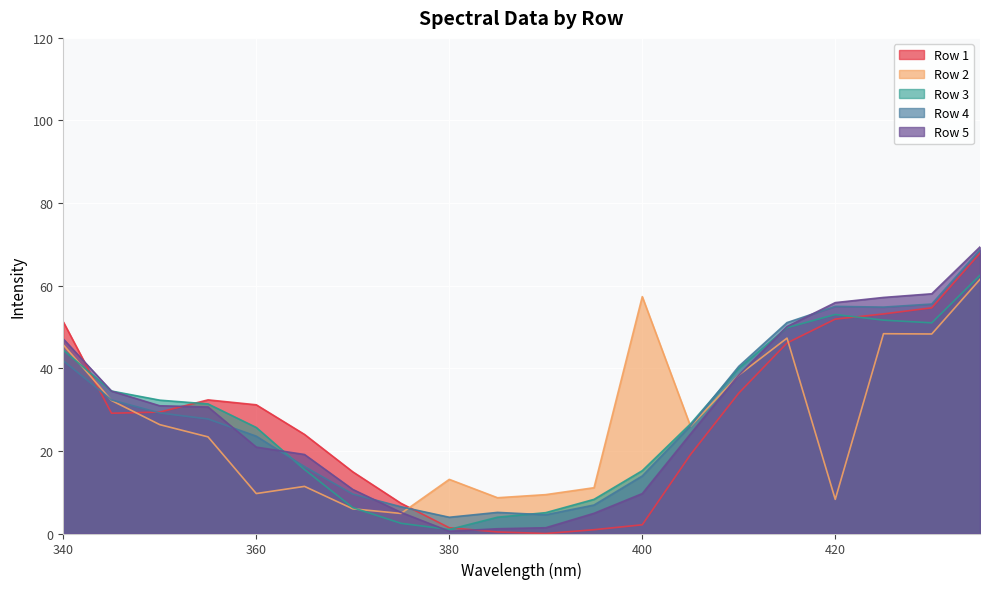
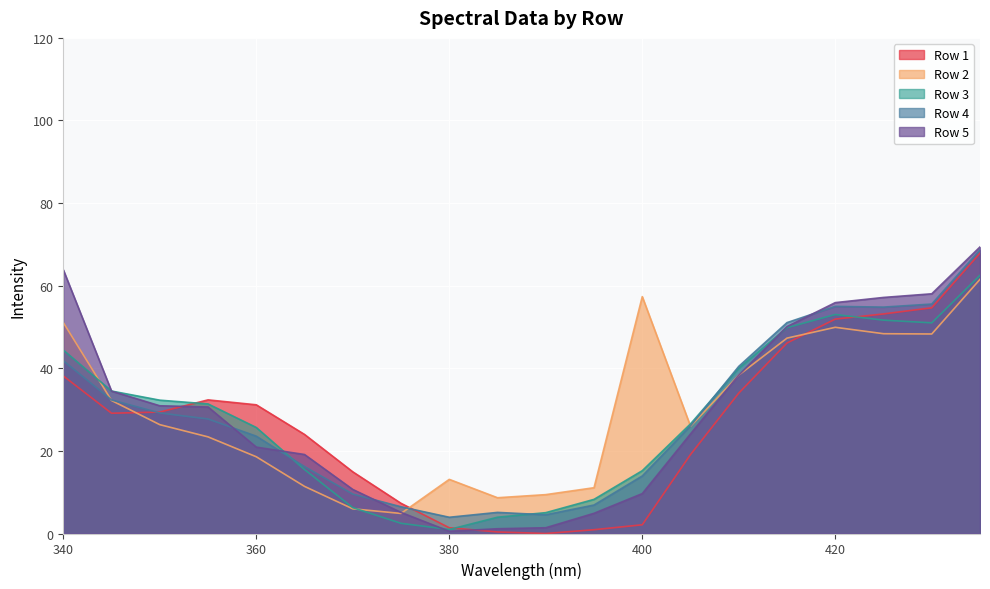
  {
    "Row 1": {
-     "340": 51,
+     "340": 38,
      "360": 31,
      "400": 2,
      "420": 52
    },
    "Row 2": {
-     "340": 46,
-     "360": 10,
+     "340": 51,
+     "360": 19,
      "380": 13,
      "400": 57,
-     "420": 8
+     "420": 50
    },
    "Row 5": {
-     "340": 47,
+     "340": 64,
      "360": 21,
      "400": 10,
      "420": 56
    }
  }
